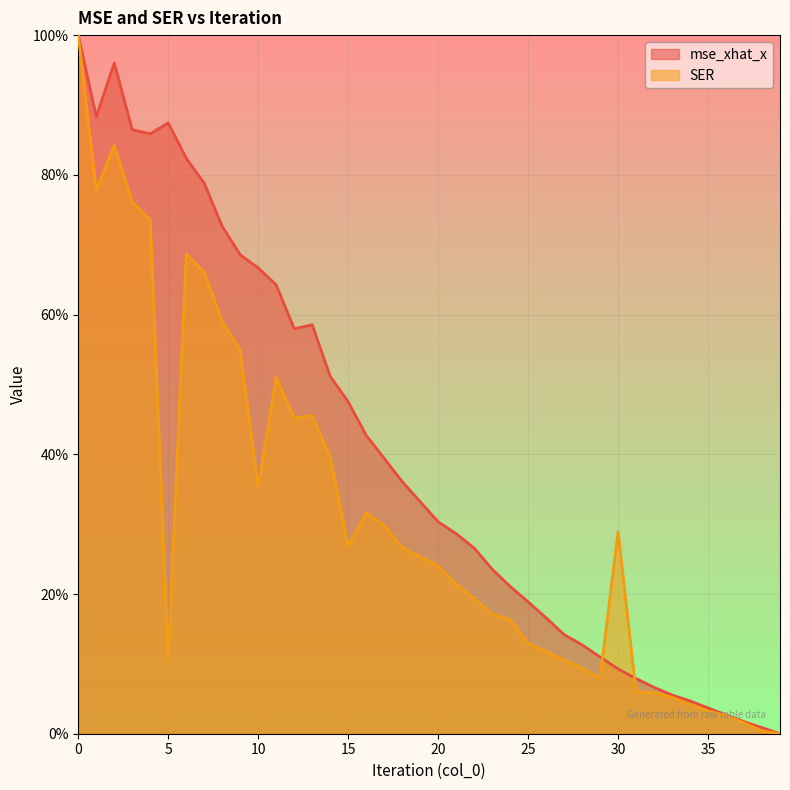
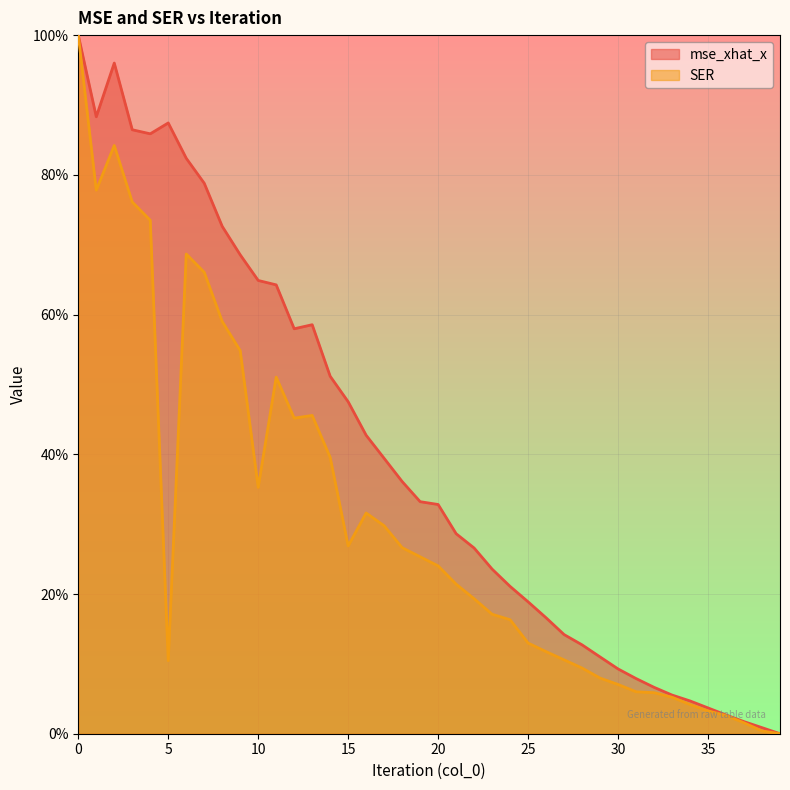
  {
    "mse_xhat_x": {
      "5": "87%",
-     "10": "67%",
+     "10": "65%",
      "15": "48%",
-     "20": "30%",
+     "20": "33%",
      "25": "19%",
      "30": "9%",
      "35": "4%"
    },
    "SER": {
      "5": "10%",
      "10": "35%",
      "15": "27%",
      "20": "24%",
      "25": "13%",
-     "30": "29%",
+     "30": "7%",
      "35": "3%"
    }
  }
